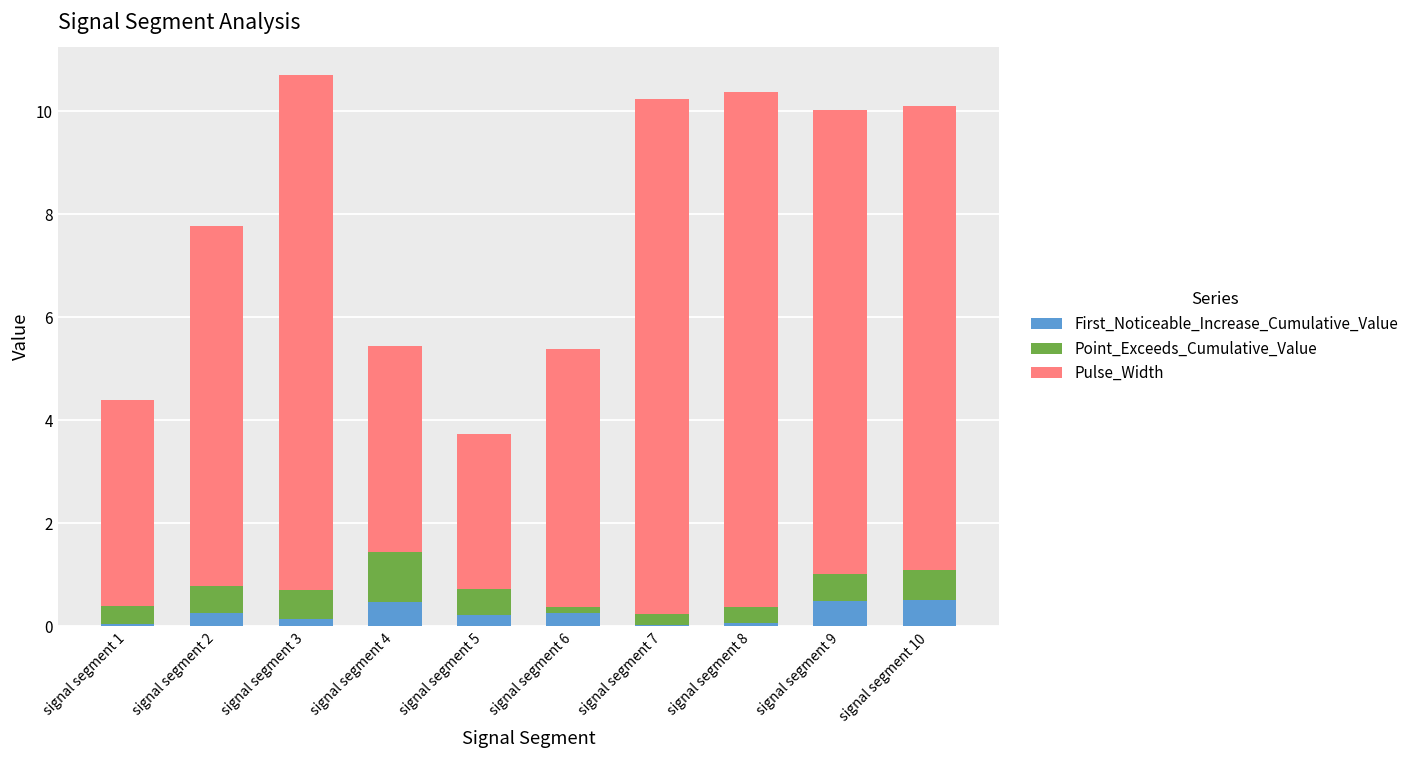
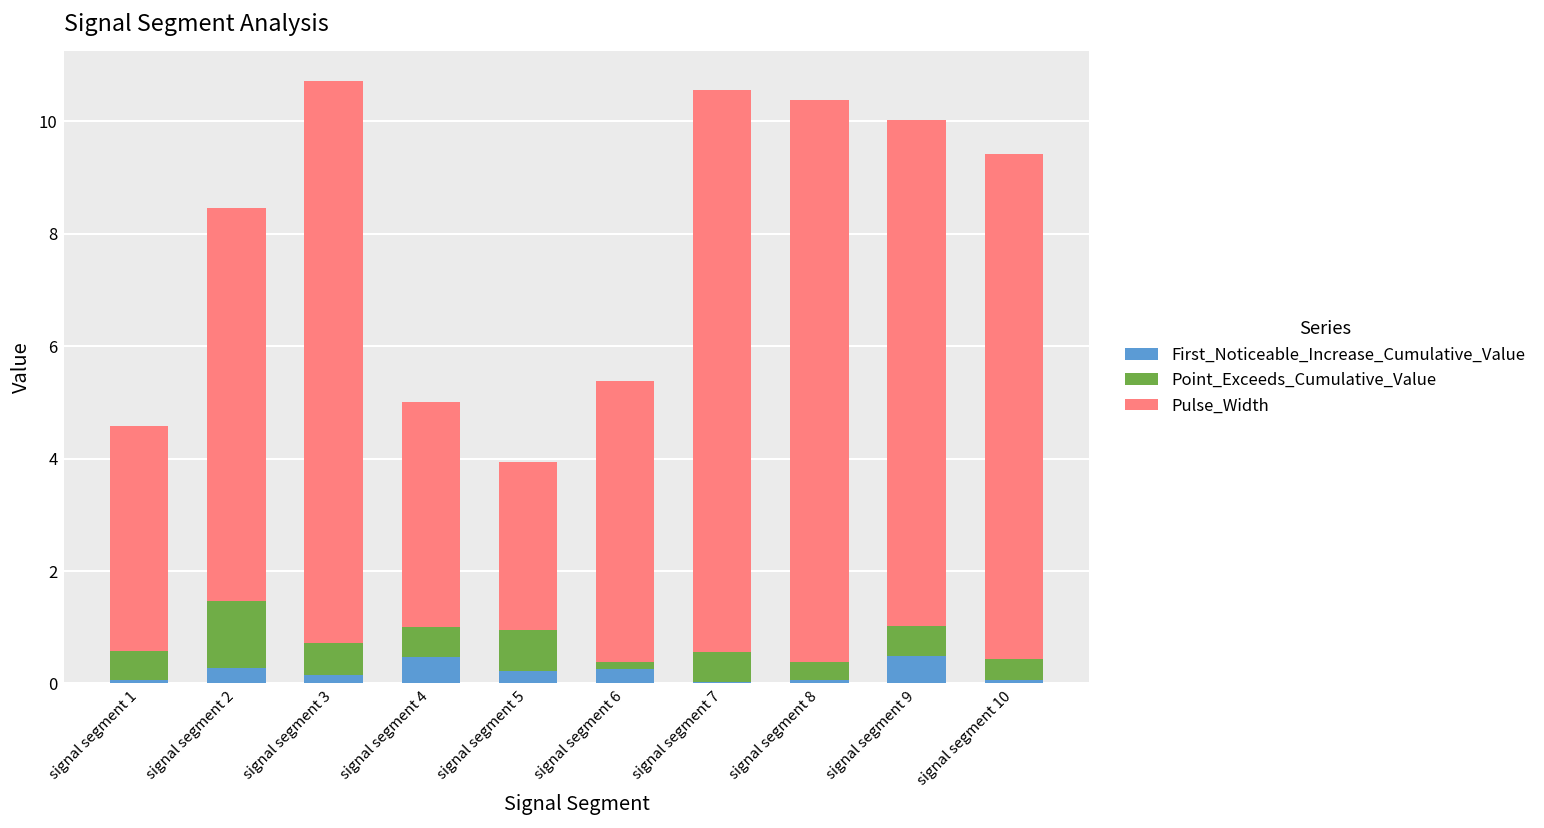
  {
    "First_Noticeable_Increase_Cumulative_Value": {
      "signal segment 2": 0.3,
      "signal segment 3": 0.2,
      "signal segment 4": 0.5,
      "signal segment 5": 0.2,
      "signal segment 6": 0.3,
      "signal segment 8": 0.1,
      "signal segment 9": 0.5,
-     "signal segment 10": 0.5
+     "signal segment 10": 0.1
    },
    "Point_Exceeds_Cumulative_Value": {
-     "signal segment 1": 0.4,
-     "signal segment 2": 0.5,
+     "signal segment 1": 0.5,
+     "signal segment 2": 1.2,
      "signal segment 3": 0.6,
-     "signal segment 4": 1.0,
-     "signal segment 5": 0.5,
+     "signal segment 4": 0.5,
+     "signal segment 5": 0.7,
      "signal segment 6": 0.1,
-     "signal segment 7": 0.2,
+     "signal segment 7": 0.5,
      "signal segment 8": 0.3,
      "signal segment 9": 0.5,
-     "signal segment 10": 0.6
+     "signal segment 10": 0.4
    },
    "Pulse_Width": {
      "signal segment 1": 4.0,
      "signal segment 2": 7.0,
      "signal segment 3": 10.0,
      "signal segment 4": 4.0,
      "signal segment 5": 3.0,
      "signal segment 6": 5.0,
      "signal segment 7": 10.0,
      "signal segment 8": 10.0,
      "signal segment 9": 9.0,
      "signal segment 10": 9.0
    }
  }
